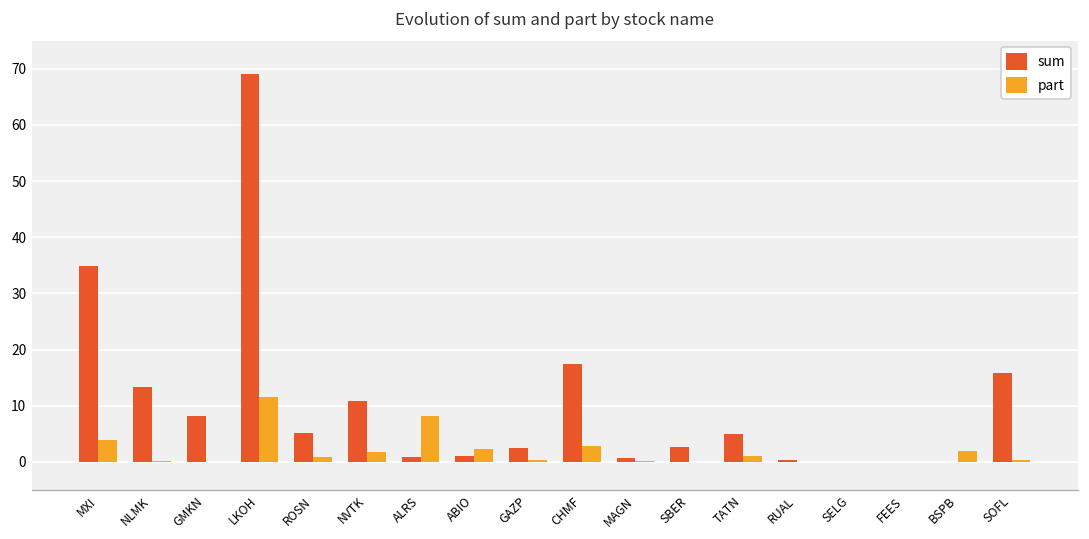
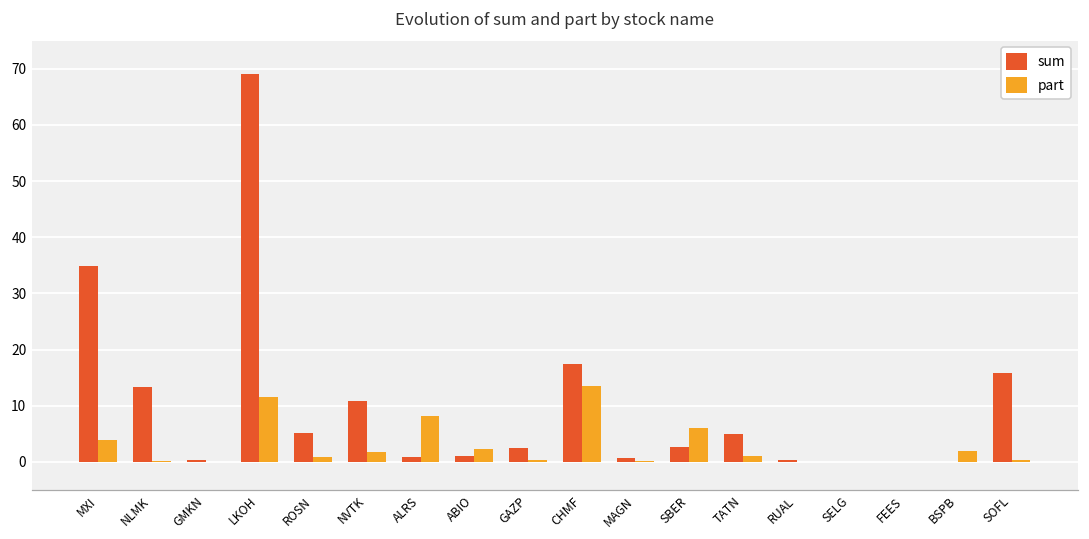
  {
    "sum": {
      "MXI": 35,
      "NLMK": 13,
-     "GMKN": 8,
+     "GMKN": 0,
      "LKOH": 69,
      "ROSN": 5,
      "NVTK": 11,
      "ALRS": 1,
      "ABIO": 1,
      "GAZP": 2,
      "CHMF": 17,
      "MAGN": 1,
      "SBER": 3,
      "TATN": 5,
      "SOFL": 16
    },
    "part": {
      "MXI": 4,
      "LKOH": 12,
      "ROSN": 1,
      "NVTK": 2,
      "ALRS": 8,
      "ABIO": 2,
-     "CHMF": 3,
-     "SBER": 0,
+     "CHMF": 14,
+     "SBER": 6,
      "TATN": 1,
      "BSPB": 2
    }
  }
